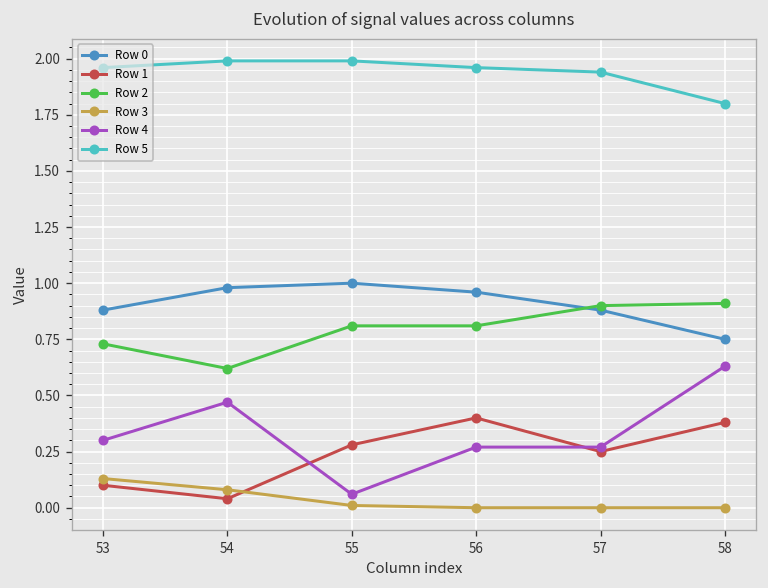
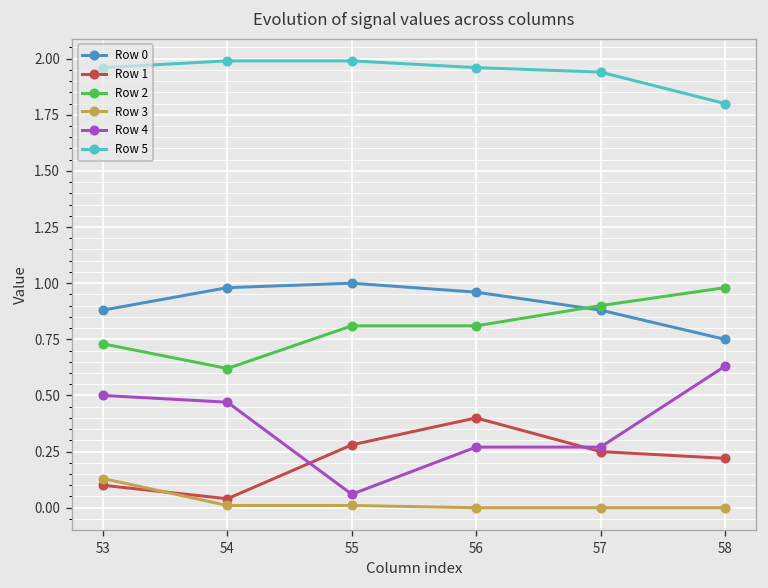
  {
    "Row 1": {
      "53": 0.10,
      "54": 0.04,
      "55": 0.28,
      "56": 0.40,
      "57": 0.25,
-     "58": 0.38
+     "58": 0.22
    },
    "Row 2": {
      "53": 0.73,
      "54": 0.62,
      "55": 0.81,
      "56": 0.81,
      "57": 0.90,
-     "58": 0.91
+     "58": 0.98
    },
    "Row 3": {
      "53": 0.13,
-     "54": 0.08,
+     "54": 0.01,
      "55": 0.01,
      "56": 0.00,
      "57": 0.00,
      "58": 0.00
    },
    "Row 4": {
-     "53": 0.3,
+     "53": 0.5,
      "54": 0.47,
      "55": 0.06,
      "56": 0.27,
      "57": 0.27,
      "58": 0.63
    }
  }
